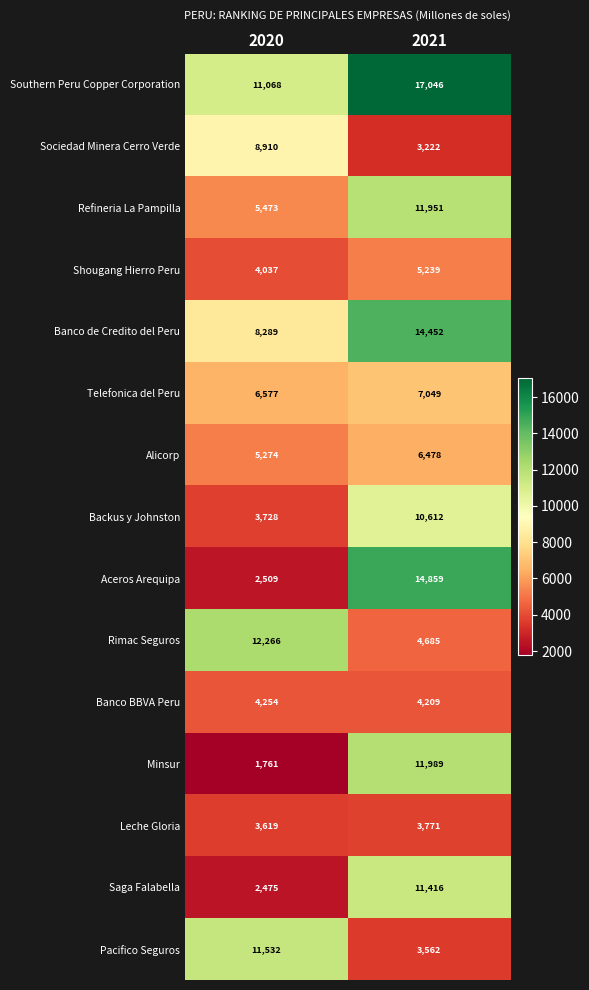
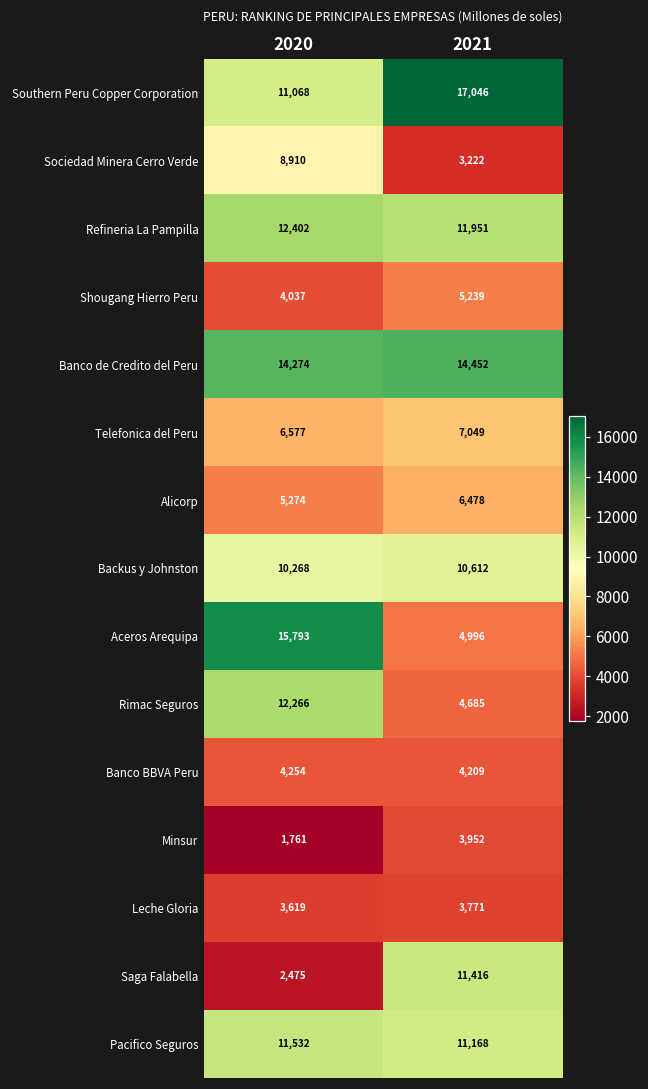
  {
    "Southern Peru Copper Corporation": {
      "2020": "11,068",
      "2021": "17,046"
    },
    "Sociedad Minera Cerro Verde": {
      "2020": "8,910",
      "2021": "3,222"
    },
    "Refineria La Pampilla": {
-     "2020": "5,473",
+     "2020": "12,402",
      "2021": "11,951"
    },
    "Shougang Hierro Peru": {
      "2020": "4,037",
      "2021": "5,239"
    },
    "Banco de Credito del Peru": {
-     "2020": "8,289",
+     "2020": "14,274",
      "2021": "14,452"
    },
    "Telefonica del Peru": {
      "2020": "6,577",
      "2021": "7,049"
    },
    "Alicorp": {
      "2020": "5,274",
      "2021": "6,478"
    },
    "Backus y Johnston": {
-     "2020": "3,728",
+     "2020": "10,268",
      "2021": "10,612"
    },
    "Aceros Arequipa": {
-     "2020": "2,509",
-     "2021": "14,859"
+     "2020": "15,793",
+     "2021": "4,996"
    },
    "Rimac Seguros": {
      "2020": "12,266",
      "2021": "4,685"
    },
    "Banco BBVA Peru": {
      "2020": "4,254",
      "2021": "4,209"
    },
    "Minsur": {
      "2020": "1,761",
-     "2021": "11,989"
+     "2021": "3,952"
    },
    "Leche Gloria": {
      "2020": "3,619",
      "2021": "3,771"
    },
    "Saga Falabella": {
      "2020": "2,475",
      "2021": "11,416"
    },
    "Pacifico Seguros": {
      "2020": "11,532",
-     "2021": "3,562"
+     "2021": "11,168"
    }
  }
